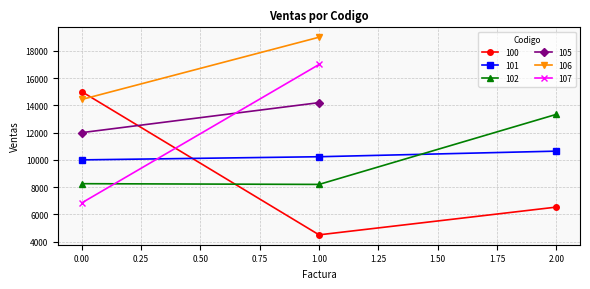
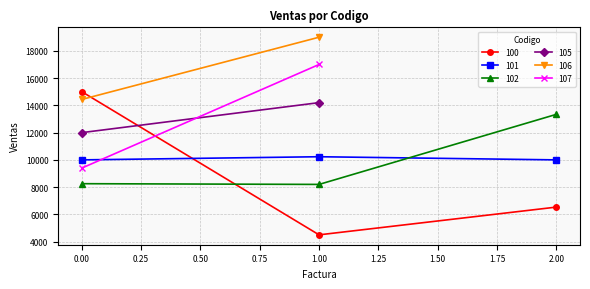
  {
    "100": {
      "0.00": 15000,
      "1.00": 4500,
      "2.00": 6500
    },
    "101": {
      "0.00": 10000,
      "1.00": 10200,
-     "2.00": 10600
+     "2.00": 10000
    },
    "102": {
      "0.00": 8300,
      "1.00": 8200,
      "2.00": 13300
    },
    "105": {
      "0.00": 12000,
      "1.00": 14200
    },
    "106": {
      "0.00": 14400,
      "1.00": 19000
    },
    "107": {
-     "0.00": 6800,
+     "0.00": 9400,
      "1.00": 17000
    }
  }
